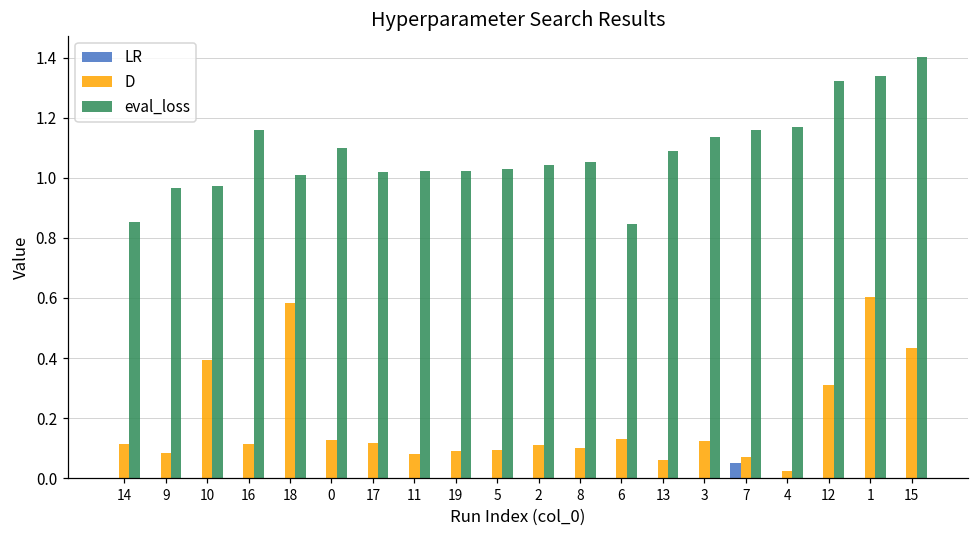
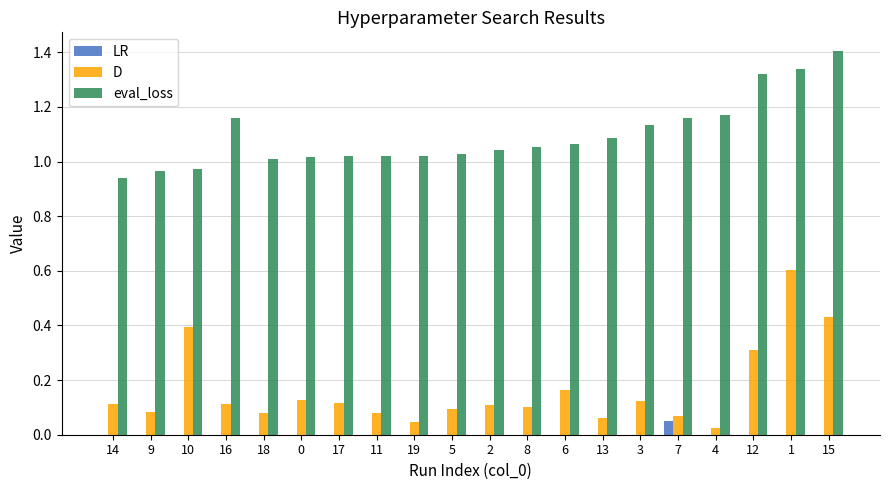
  {
    "LR": {
      "7": 0.05
    },
    "D": {
      "14": 0.11,
      "9": 0.08,
      "10": 0.39,
      "16": 0.11,
-     "18": 0.58,
+     "18": 0.08,
      "0": 0.13,
      "17": 0.12,
      "11": 0.08,
-     "19": 0.09,
+     "19": 0.05,
      "5": 0.09,
      "2": 0.11,
      "8": 0.10,
-     "6": 0.13,
+     "6": 0.17,
      "13": 0.06,
      "3": 0.12,
      "7": 0.07,
      "4": 0.02,
      "12": 0.31,
      "1": 0.60,
      "15": 0.43
    },
    "eval_loss": {
-     "14": 0.85,
+     "14": 0.94,
      "9": 0.97,
      "10": 0.97,
      "16": 1.16,
      "18": 1.01,
-     "0": 1.10,
+     "0": 1.02,
      "17": 1.02,
      "11": 1.02,
      "19": 1.02,
      "5": 1.03,
      "2": 1.04,
      "8": 1.05,
-     "6": 0.85,
+     "6": 1.06,
      "13": 1.09,
      "3": 1.13,
      "7": 1.16,
      "4": 1.17,
      "12": 1.32,
      "1": 1.34,
      "15": 1.40
    }
  }
